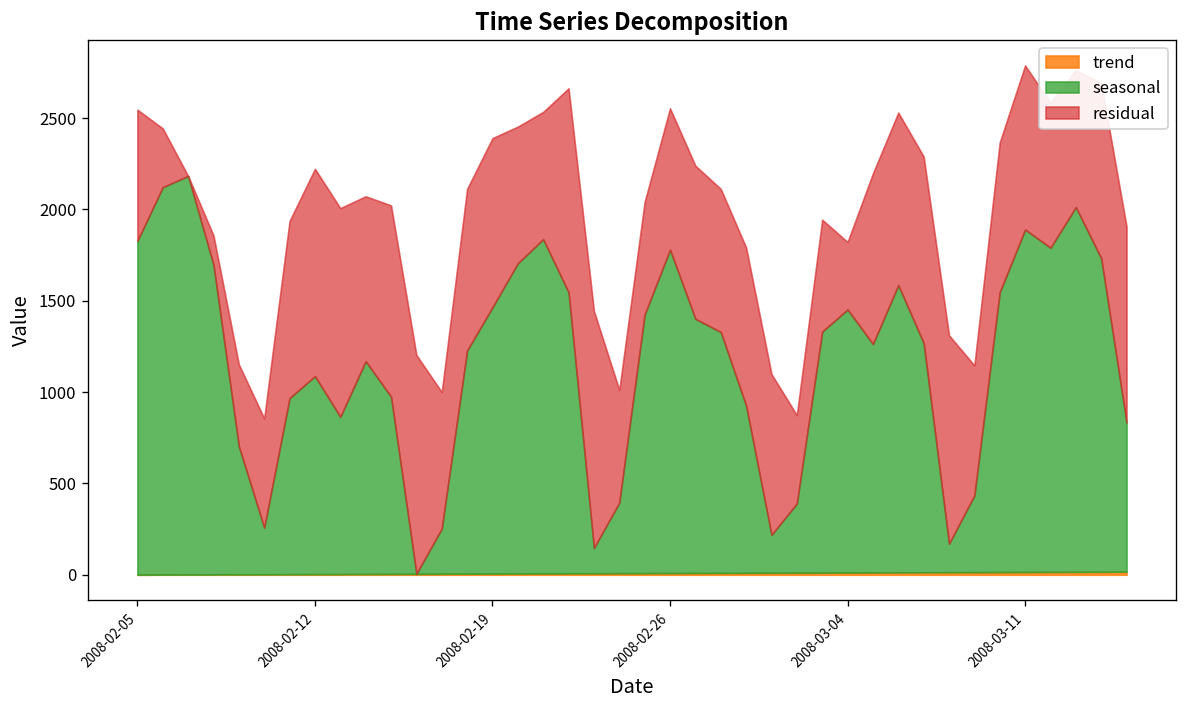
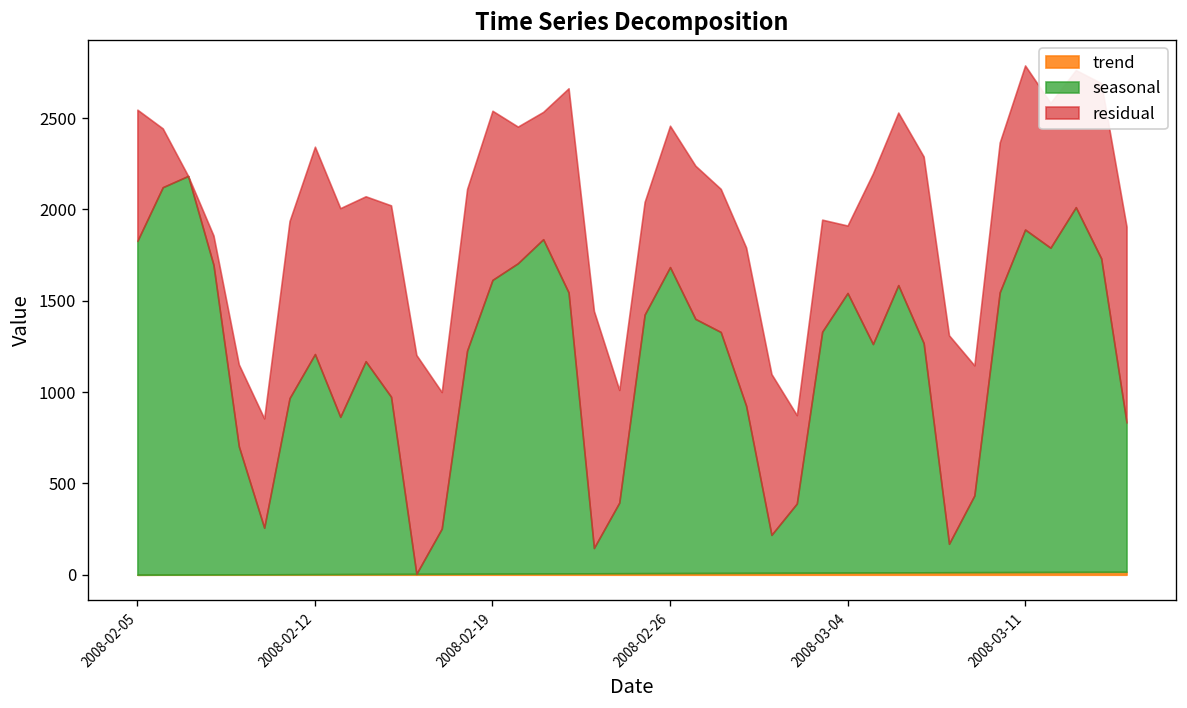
  {
    "trend": {
      "2008-02-05": 0
    },
    "seasonal": {
      "2008-02-05": 1830,
-     "2008-02-12": 1080,
-     "2008-02-19": 1460,
-     "2008-02-26": 1770,
-     "2008-03-04": 1440,
+     "2008-02-12": 1200,
+     "2008-02-19": 1610,
+     "2008-02-26": 1670,
+     "2008-03-04": 1530,
      "2008-03-11": 1870
    },
    "residual": {
      "2008-02-05": 720,
      "2008-02-12": 1140,
      "2008-02-19": 930,
      "2008-02-26": 770,
      "2008-03-04": 370,
      "2008-03-11": 900
    }
  }
